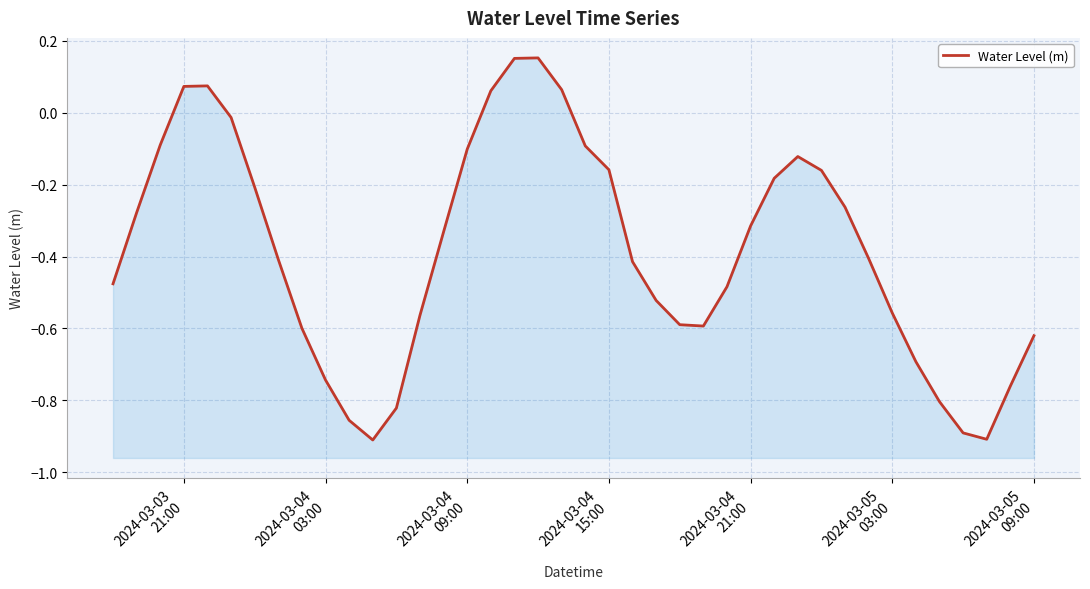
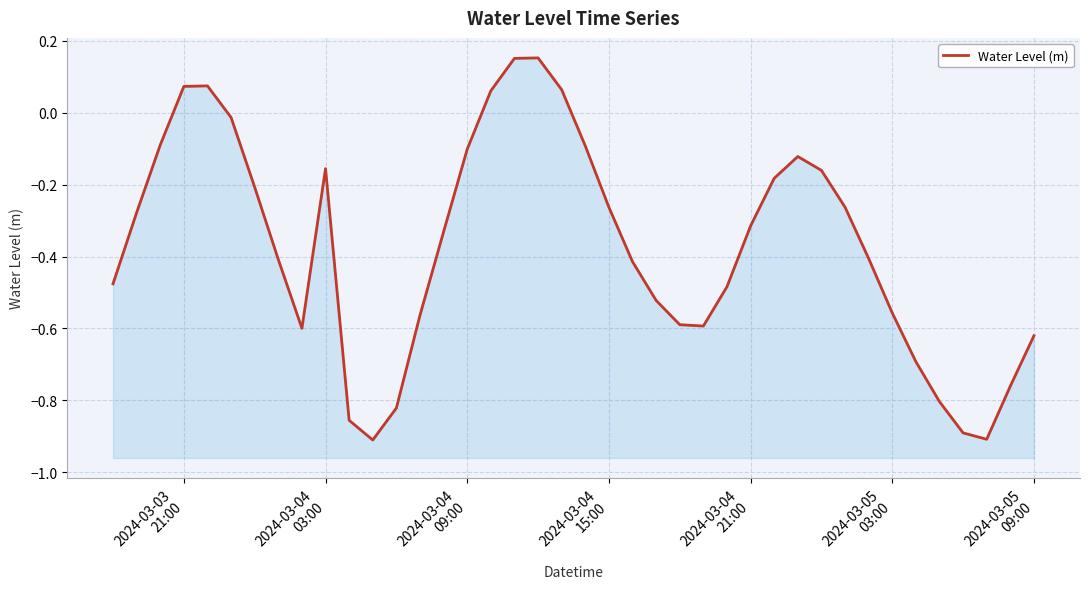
  {
    "2024-03-03 21:00": 0.07,
-   "2024-03-04 03:00": -0.74,
+   "2024-03-04 03:00": -0.16,
    "2024-03-04 09:00": -0.10,
-   "2024-03-04 15:00": -0.16,
+   "2024-03-04 15:00": -0.26,
    "2024-03-04 21:00": -0.31,
    "2024-03-05 03:00": -0.56,
    "2024-03-05 09:00": -0.62
  }
